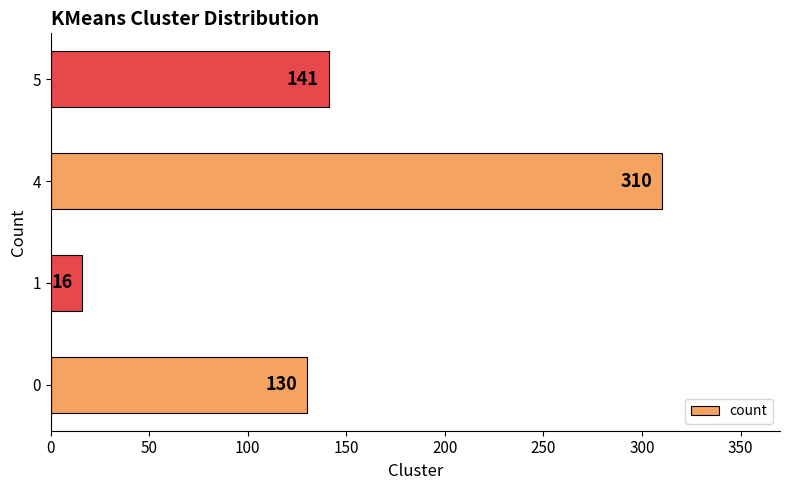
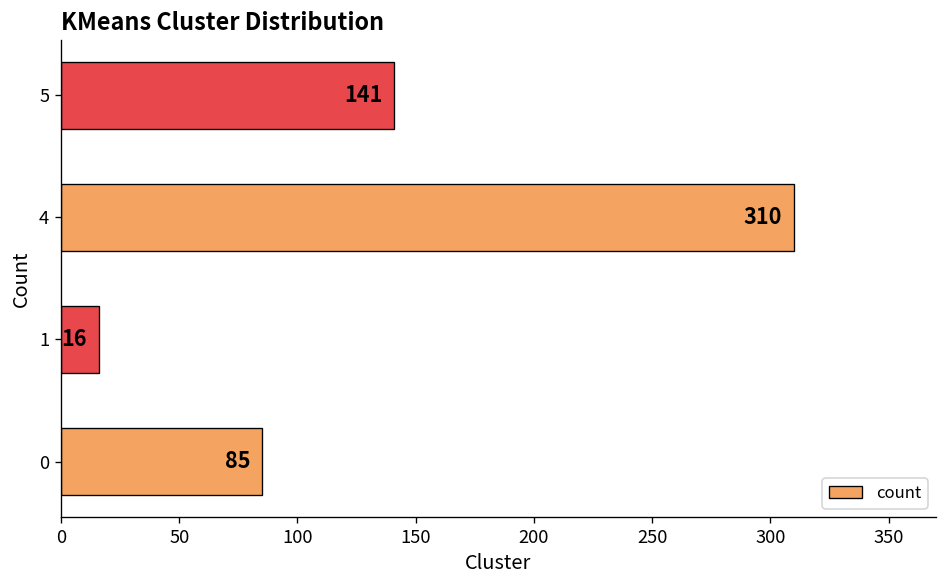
  {
    "5": 141,
    "4": 310,
    "1": 16,
-   "0": 130
+   "0": 85
  }
